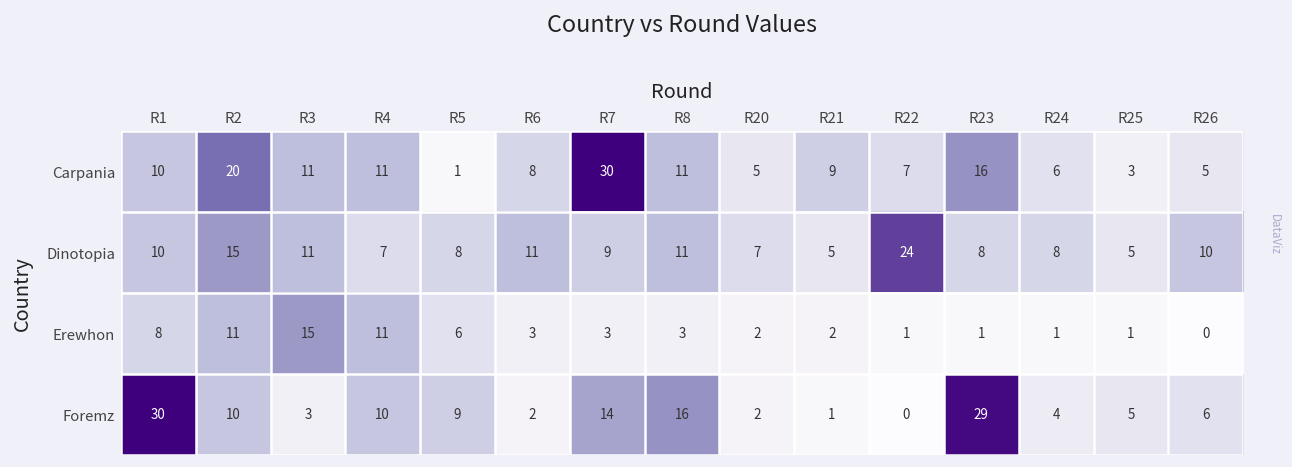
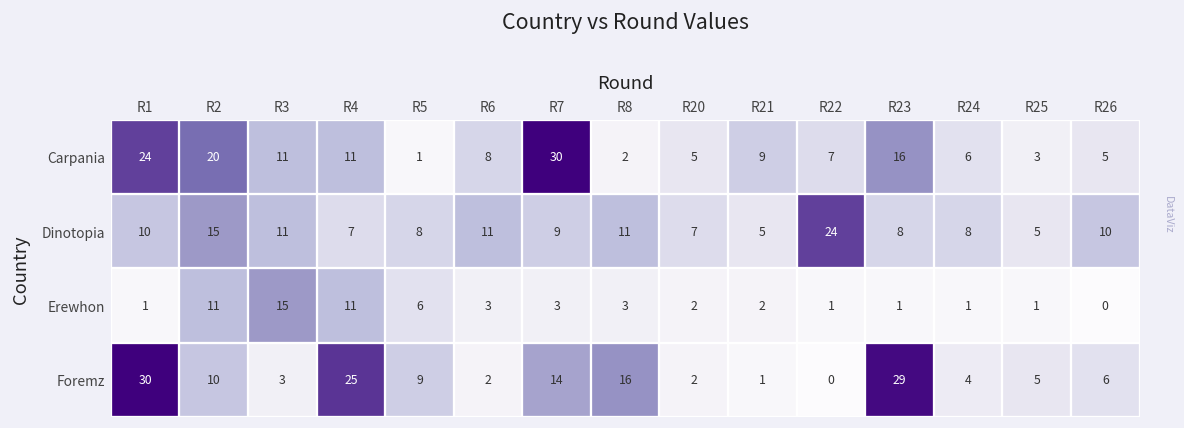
  {
    "Carpania": {
-     "R1": 10,
+     "R1": 24,
      "R2": 20,
      "R3": 11,
      "R4": 11,
      "R5": 1,
      "R6": 8,
      "R7": 30,
-     "R8": 11,
+     "R8": 2,
      "R20": 5,
      "R21": 9,
      "R22": 7,
      "R23": 16,
      "R24": 6,
      "R25": 3,
      "R26": 5
    },
    "Dinotopia": {
      "R1": 10,
      "R2": 15,
      "R3": 11,
      "R4": 7,
      "R5": 8,
      "R6": 11,
      "R7": 9,
      "R8": 11,
      "R20": 7,
      "R21": 5,
      "R22": 24,
      "R23": 8,
      "R24": 8,
      "R25": 5,
      "R26": 10
    },
    "Erewhon": {
-     "R1": 8,
+     "R1": 1,
      "R2": 11,
      "R3": 15,
      "R4": 11,
      "R5": 6,
      "R6": 3,
      "R7": 3,
      "R8": 3,
      "R20": 2,
      "R21": 2,
      "R22": 1,
      "R23": 1,
      "R24": 1,
      "R25": 1,
      "R26": 0
    },
    "Foremz": {
      "R1": 30,
      "R2": 10,
      "R3": 3,
-     "R4": 10,
+     "R4": 25,
      "R5": 9,
      "R6": 2,
      "R7": 14,
      "R8": 16,
      "R20": 2,
      "R21": 1,
      "R22": 0,
      "R23": 29,
      "R24": 4,
      "R25": 5,
      "R26": 6
    }
  }
